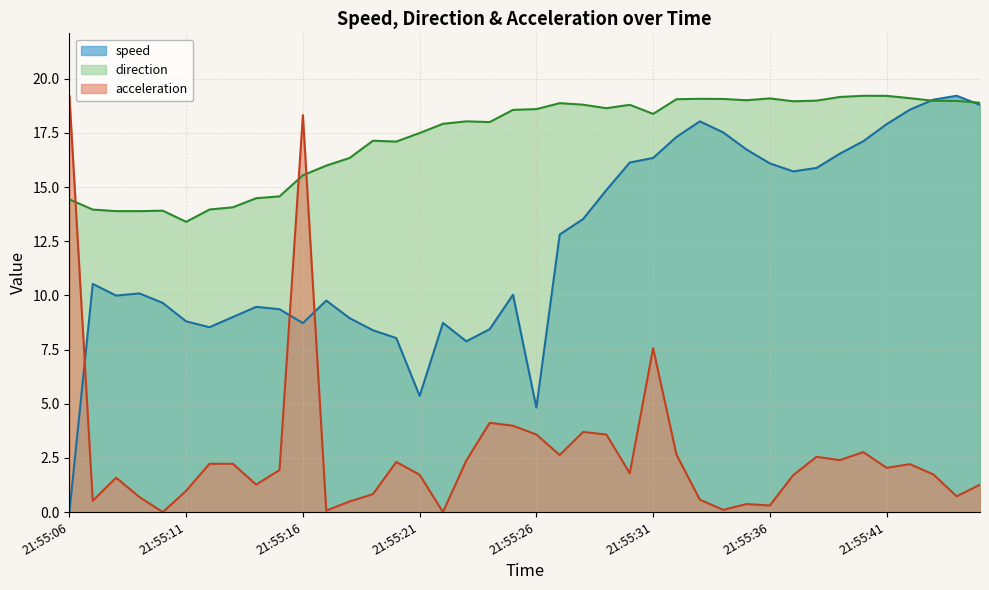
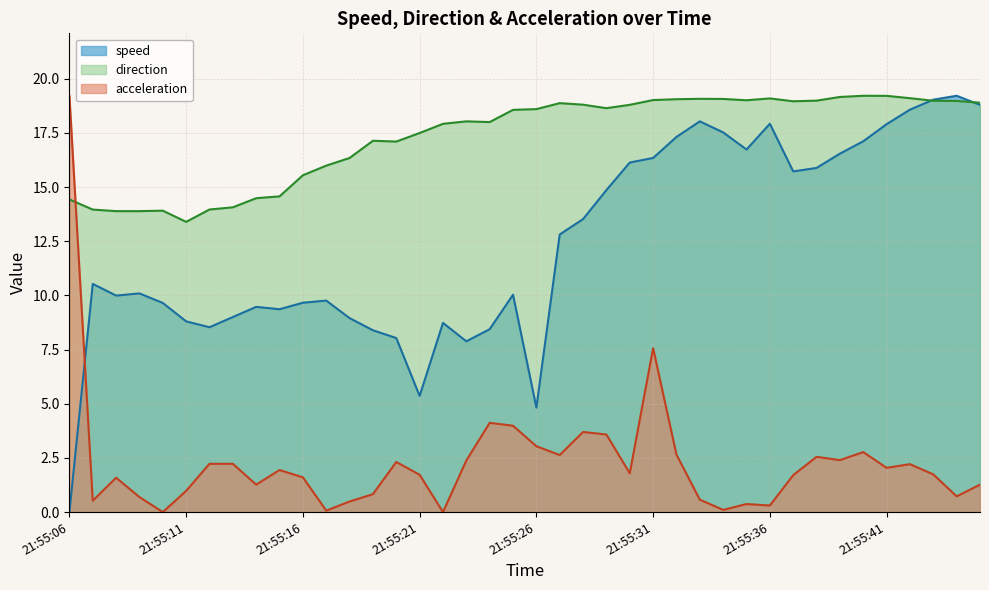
  {
    "speed": {
      "21:55:06": 0.0,
      "21:55:11": 8.8,
-     "21:55:16": 8.7,
+     "21:55:16": 9.7,
      "21:55:21": 5.4,
      "21:55:26": 4.8,
      "21:55:31": 16.3,
-     "21:55:36": 16.1,
+     "21:55:36": 17.9,
      "21:55:41": 17.9
    },
    "direction": {
      "21:55:06": 14.4,
      "21:55:11": 13.4,
      "21:55:16": 15.5,
      "21:55:21": 17.5,
      "21:55:26": 18.6,
-     "21:55:31": 18.4,
+     "21:55:31": 19.0,
      "21:55:36": 19.1,
      "21:55:41": 19.2
    },
    "acceleration": {
      "21:55:06": 19.2,
      "21:55:11": 1.0,
-     "21:55:16": 18.3,
+     "21:55:16": 1.6,
      "21:55:21": 1.7,
-     "21:55:26": 3.6,
+     "21:55:26": 3.0,
      "21:55:31": 7.6,
      "21:55:36": 0.3,
      "21:55:41": 2.0
    }
  }
